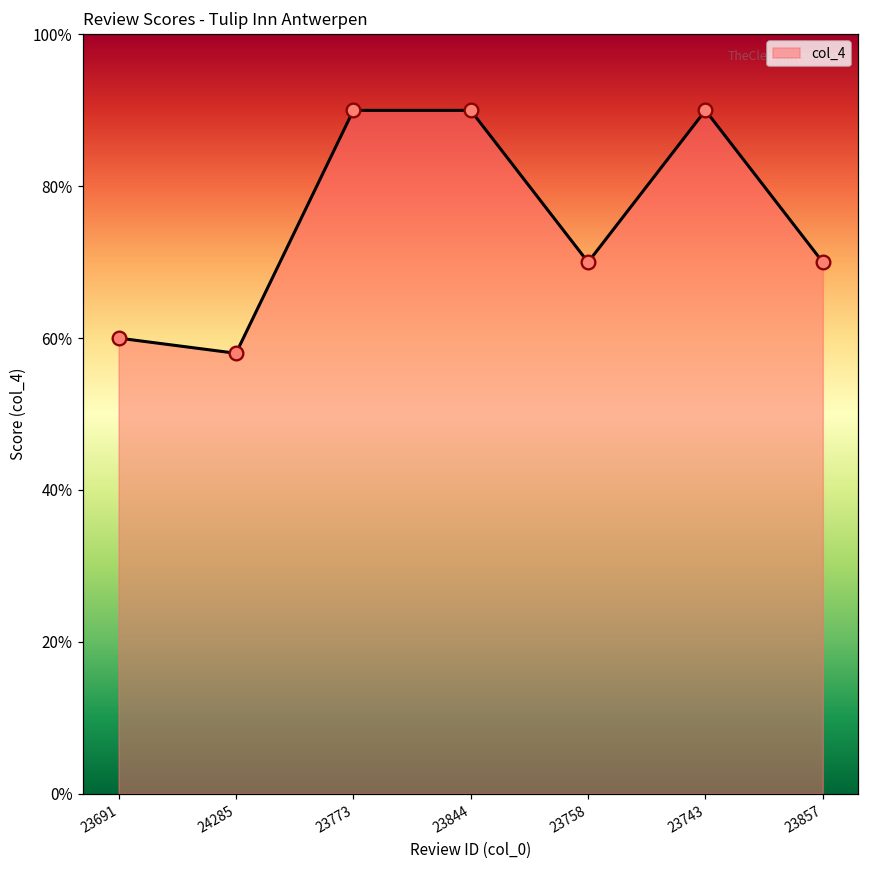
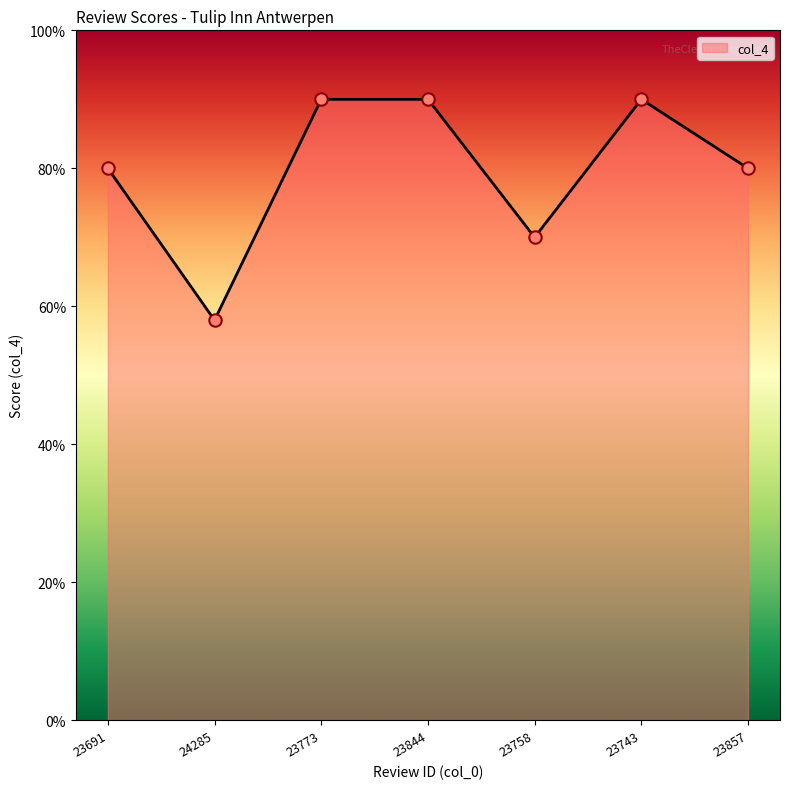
  {
-   "23691": "60%",
+   "23691": "80%",
    "24285": "58%",
    "23773": "90%",
    "23844": "90%",
    "23758": "70%",
    "23743": "90%",
-   "23857": "70%"
+   "23857": "80%"
  }
